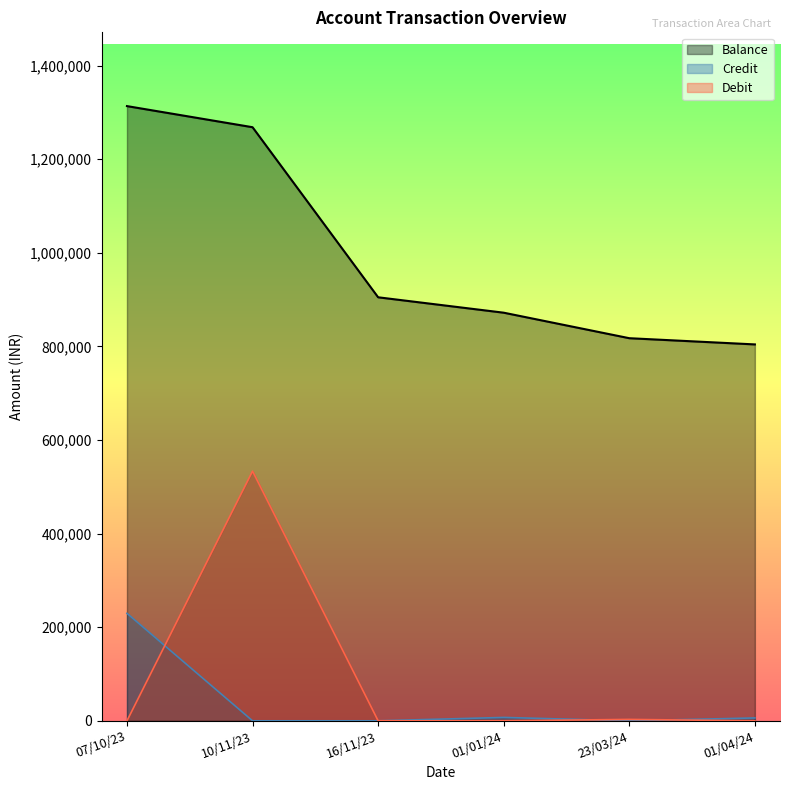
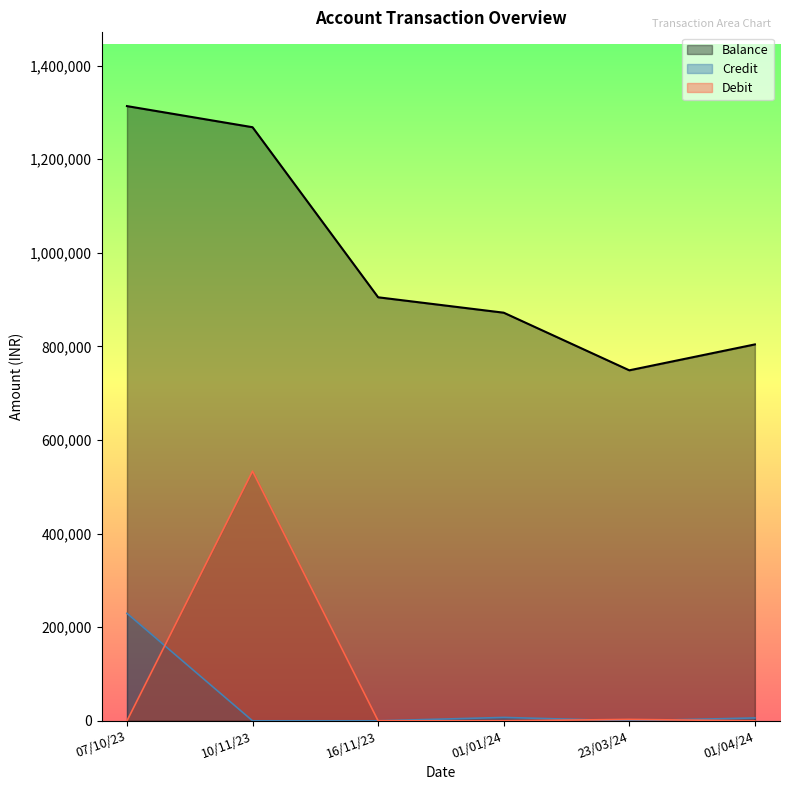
  {
    "Balance": {
      "07/10/23": "1,310,000",
      "10/11/23": "1,270,000",
      "16/11/23": "900,000",
      "01/01/24": "870,000",
-     "23/03/24": "820,000",
+     "23/03/24": "750,000",
      "01/04/24": "800,000"
    },
    "Credit": {
      "07/10/23": "230,000",
      "10/11/23": "0",
      "01/01/24": "10,000",
      "01/04/24": "10,000"
    },
    "Debit": {
      "07/10/23": "0",
      "10/11/23": "530,000",
      "01/01/24": "0",
      "01/04/24": "0"
    }
  }
